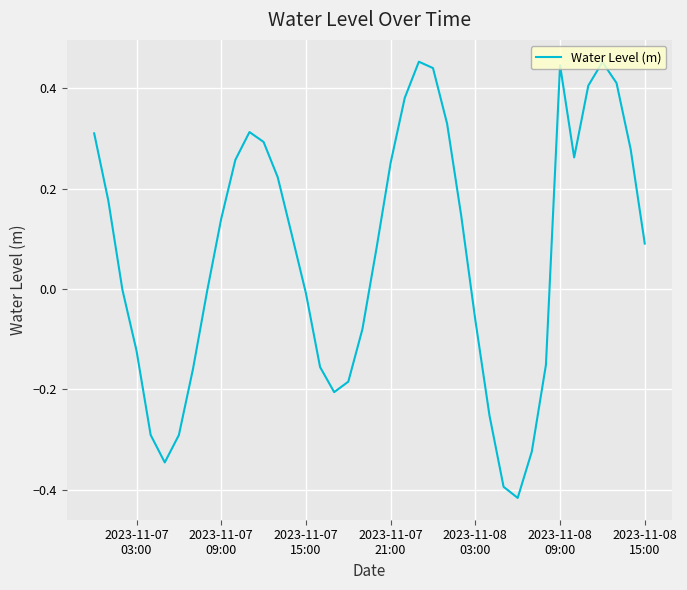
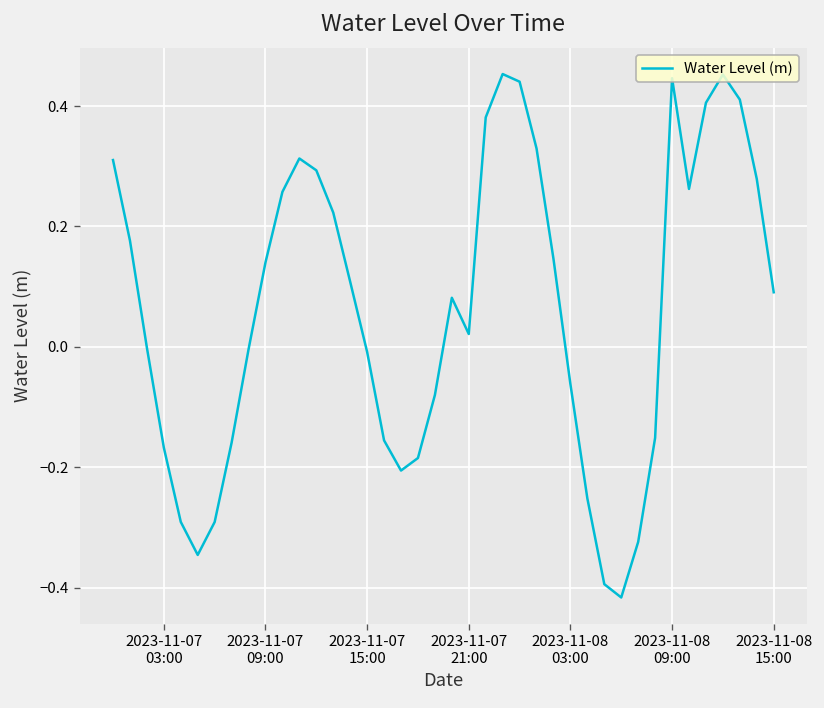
  {
-   "2023-11-07 03:00": -0.12,
+   "2023-11-07 03:00": -0.17,
    "2023-11-07 09:00": 0.14,
    "2023-11-07 15:00": -0.01,
-   "2023-11-07 21:00": 0.25,
+   "2023-11-07 21:00": 0.02,
    "2023-11-08 03:00": -0.06,
    "2023-11-08 15:00": 0.09
  }
